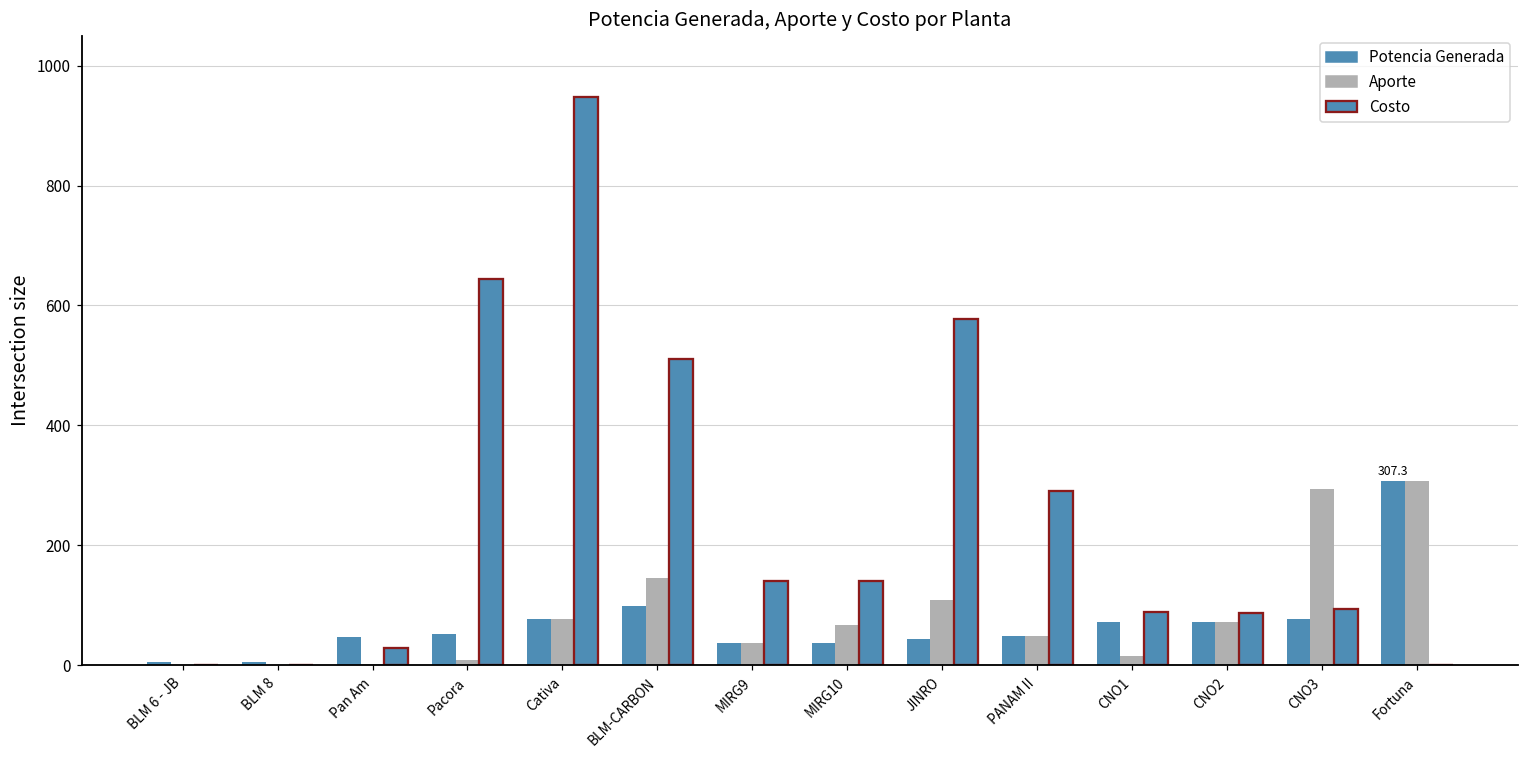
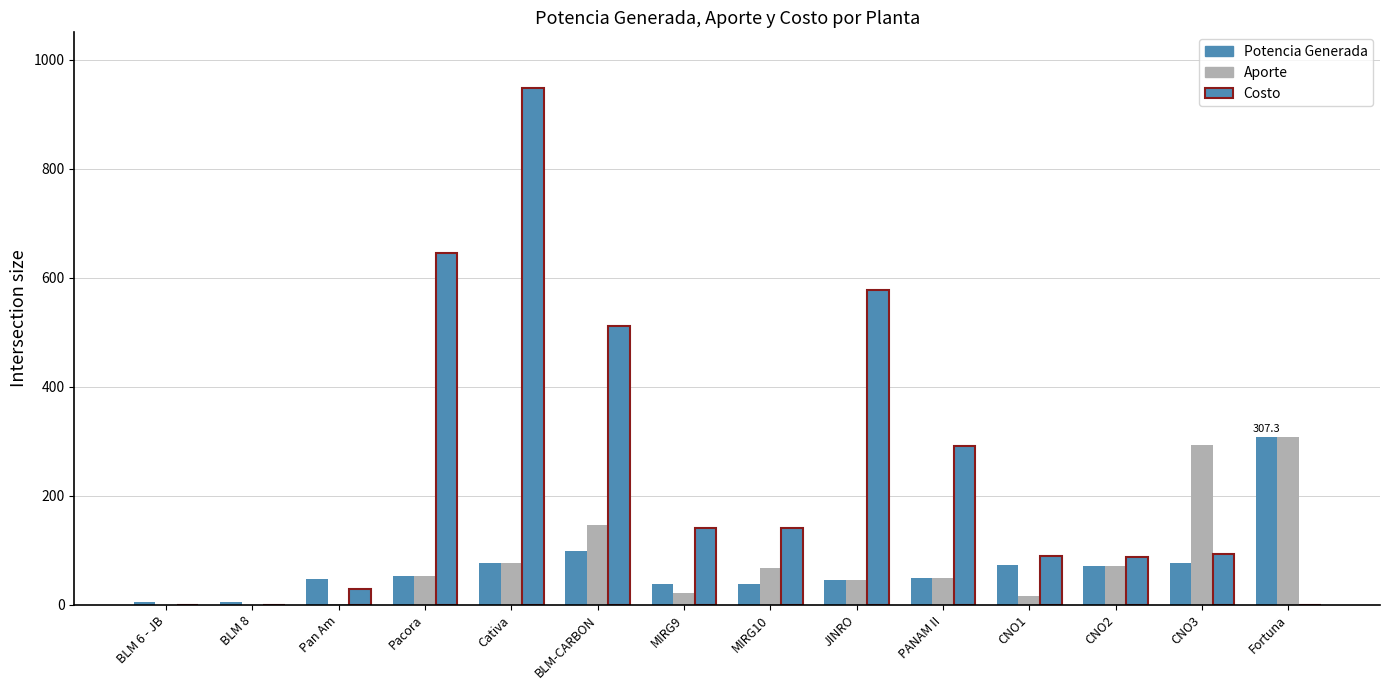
  {
    "Aporte": {
      "BLM 6 - JB": 0,
      "BLM 8": 0,
-     "Pacora": 10,
+     "Pacora": 50,
      "Cativa": 80,
      "BLM-CARBON": 150,
-     "MIRG9": 40,
+     "MIRG9": 20,
      "MIRG10": 70,
-     "JINRO": 110,
+     "JINRO": 40,
      "PANAM II": 50,
      "CNO1": 20,
      "CNO2": 70,
      "CNO3": 290
    }
  }
